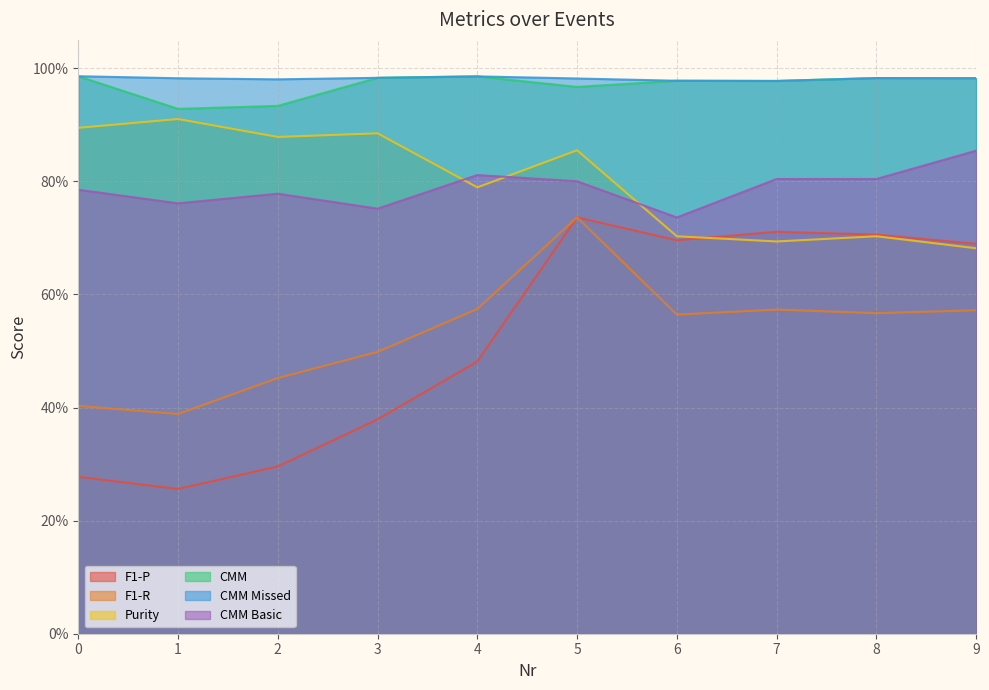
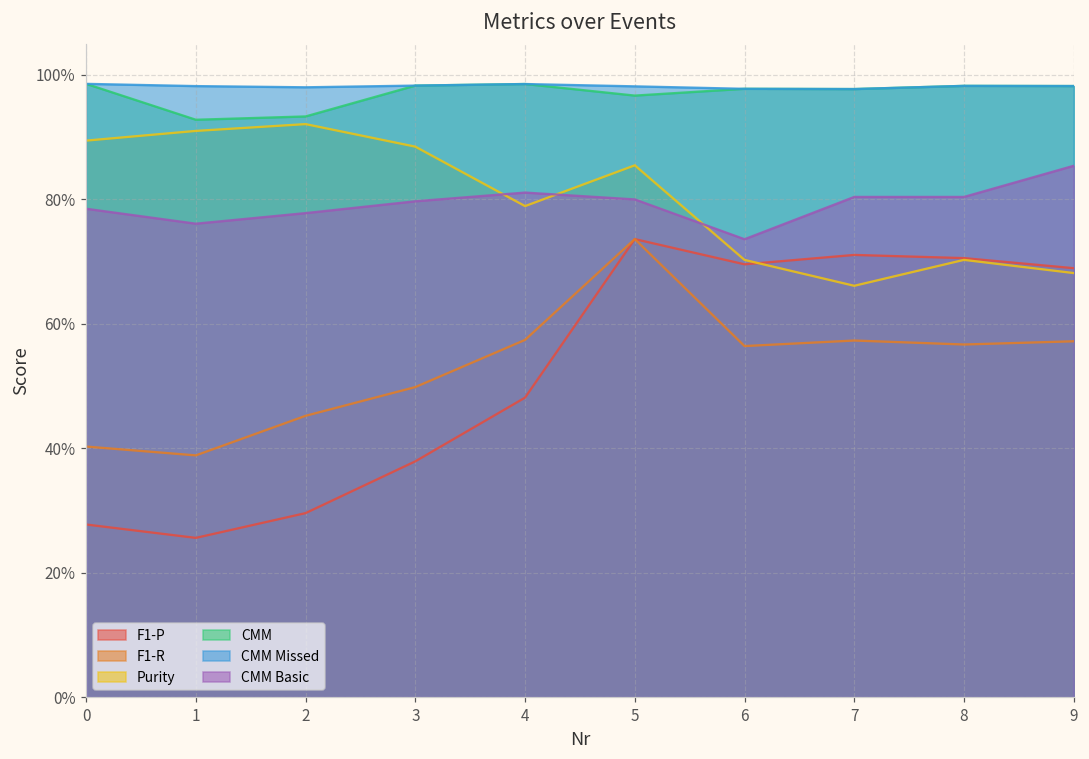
  {
    "Purity": {
      "0": "89%",
      "1": "91%",
-     "2": "88%",
+     "2": "92%",
      "3": "88%",
      "4": "79%",
      "5": "85%",
      "6": "70%",
-     "7": "69%",
+     "7": "66%",
      "9": "68%"
    },
    "CMM": {
      "1": "93%",
      "2": "93%",
      "5": "97%"
    },
    "CMM Missed": {
      "1": "98%",
      "2": "98%",
      "5": "98%"
    },
    "CMM Basic": {
      "0": "79%",
      "1": "76%",
      "2": "78%",
-     "3": "75%",
+     "3": "80%",
      "4": "81%",
      "5": "80%",
      "6": "74%",
      "7": "80%",
      "8": "80%",
      "9": "85%"
    }
  }
